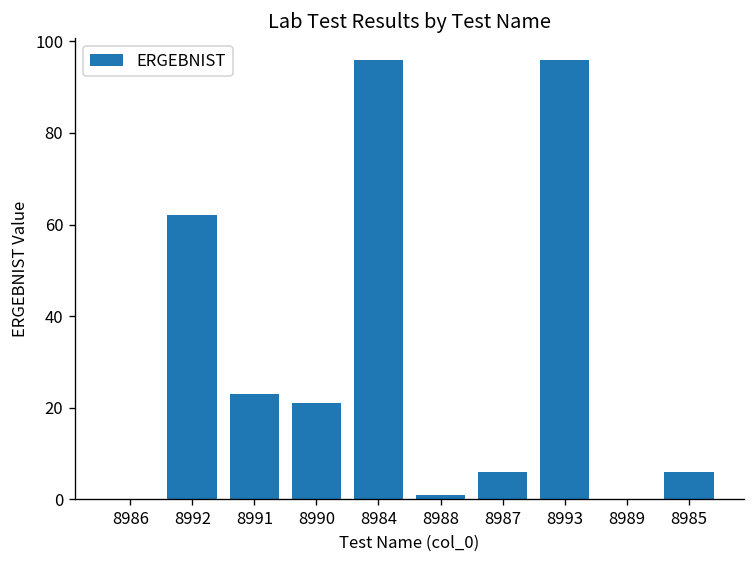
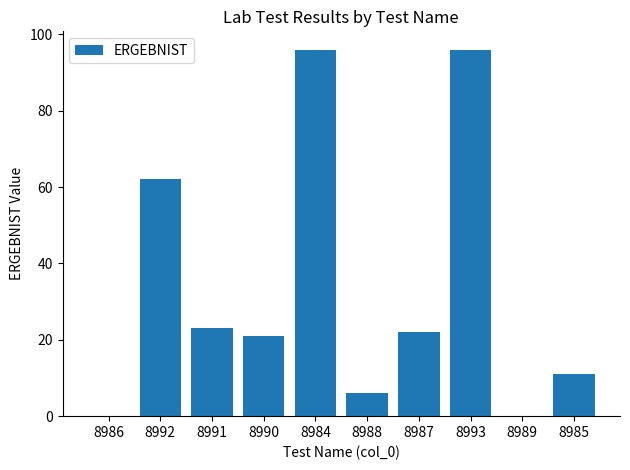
  {
    "8986": 0,
    "8992": 62,
    "8991": 23,
    "8990": 21,
    "8984": 96,
-   "8988": 1,
-   "8987": 6,
+   "8988": 6,
+   "8987": 22,
    "8993": 96,
    "8989": 0,
-   "8985": 6
+   "8985": 11
  }
